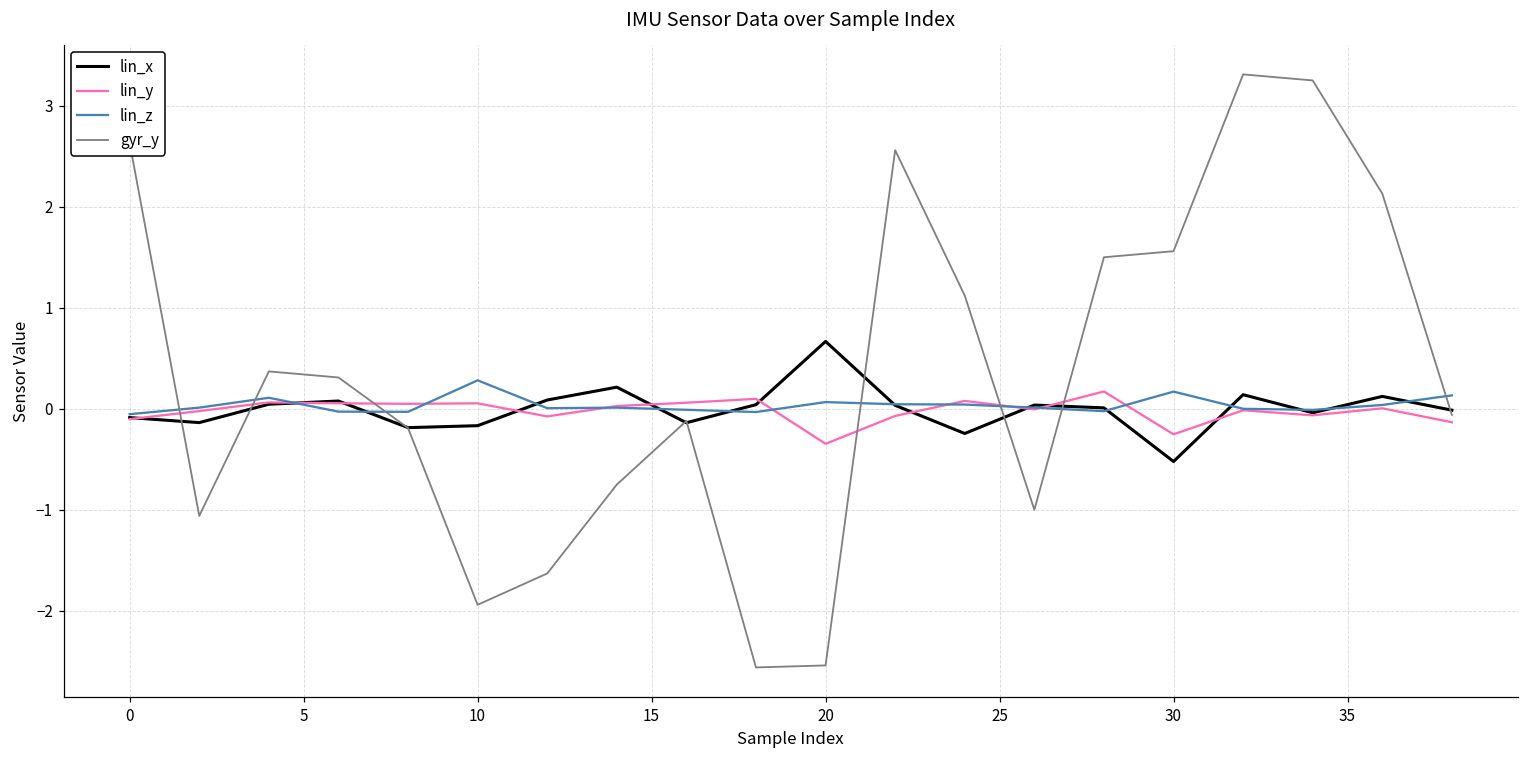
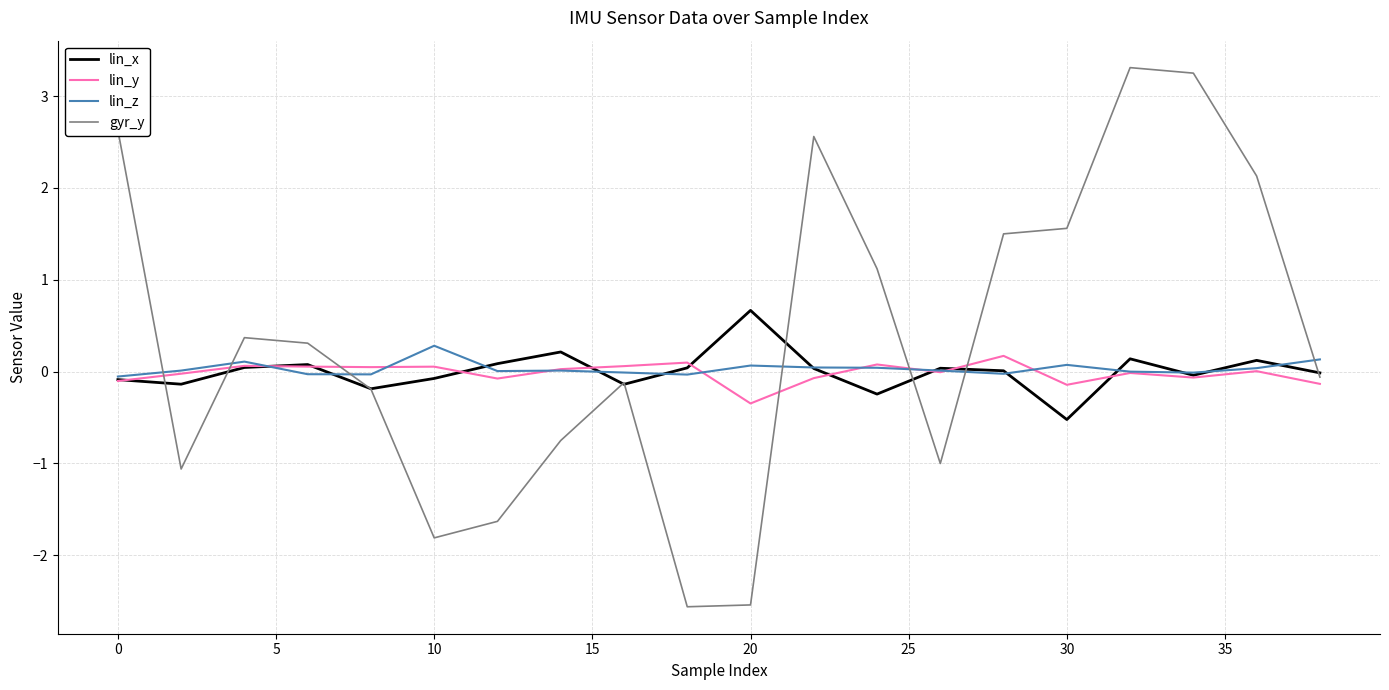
  {
    "lin_x": {
-     "10": -0.2,
+     "10": -0.1,
      "20": 0.7,
      "30": -0.5
    },
    "lin_y": {
      "10": 0.1,
      "20": -0.3,
-     "30": -0.3
+     "30": -0.1
    },
    "lin_z": {
      "0": -0.1,
      "10": 0.3,
      "20": 0.1,
-     "30": 0.2
+     "30": 0.1
    },
    "gyr_y": {
-     "10": -1.9,
+     "10": -1.8,
      "20": -2.5,
      "30": 1.6
    }
  }
